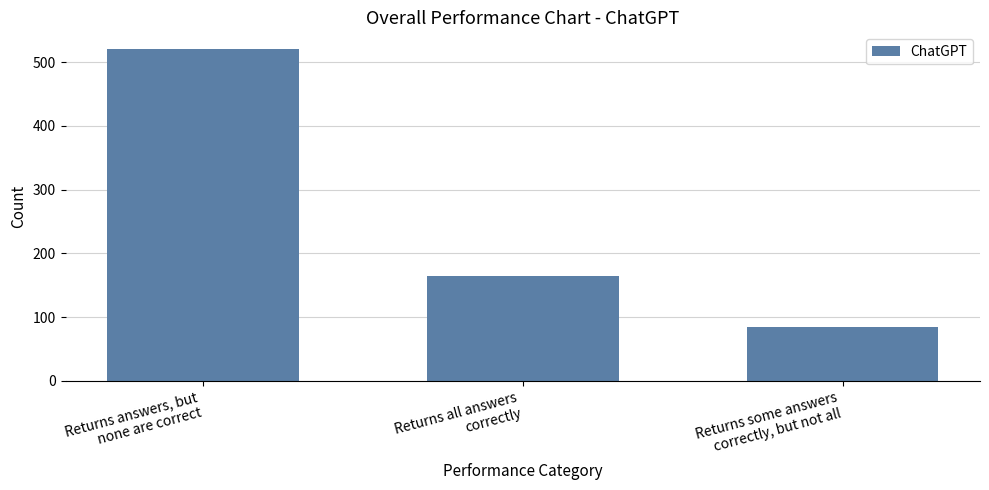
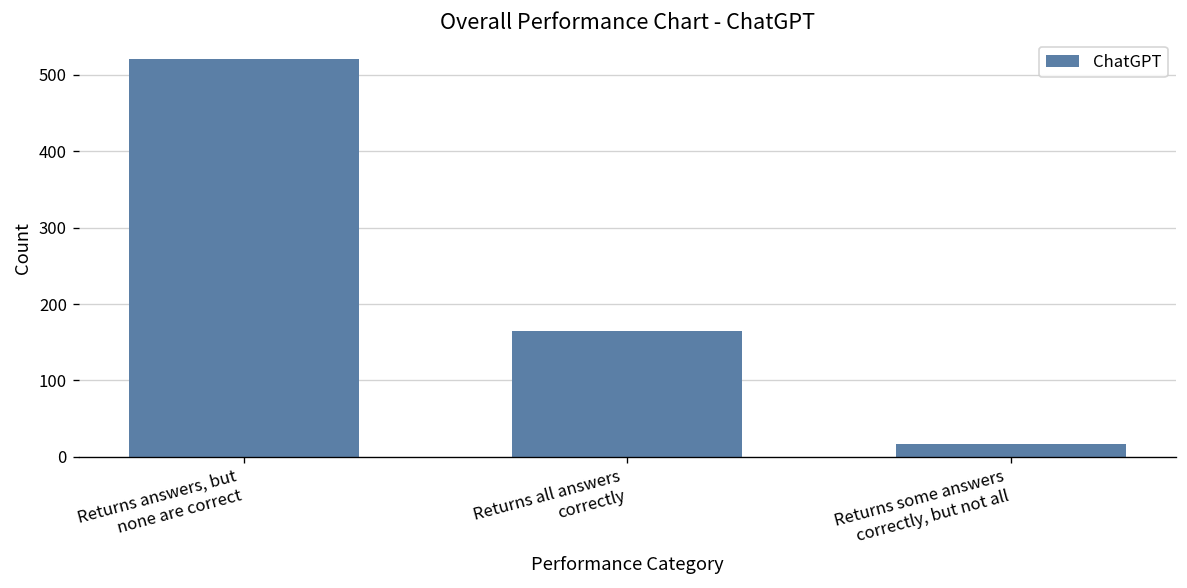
  {
    "Returns answers, but none are correct": 520,
    "Returns all answers correctly": 170,
-   "Returns some answers correctly, but not all": 80
+   "Returns some answers correctly, but not all": 20
  }
